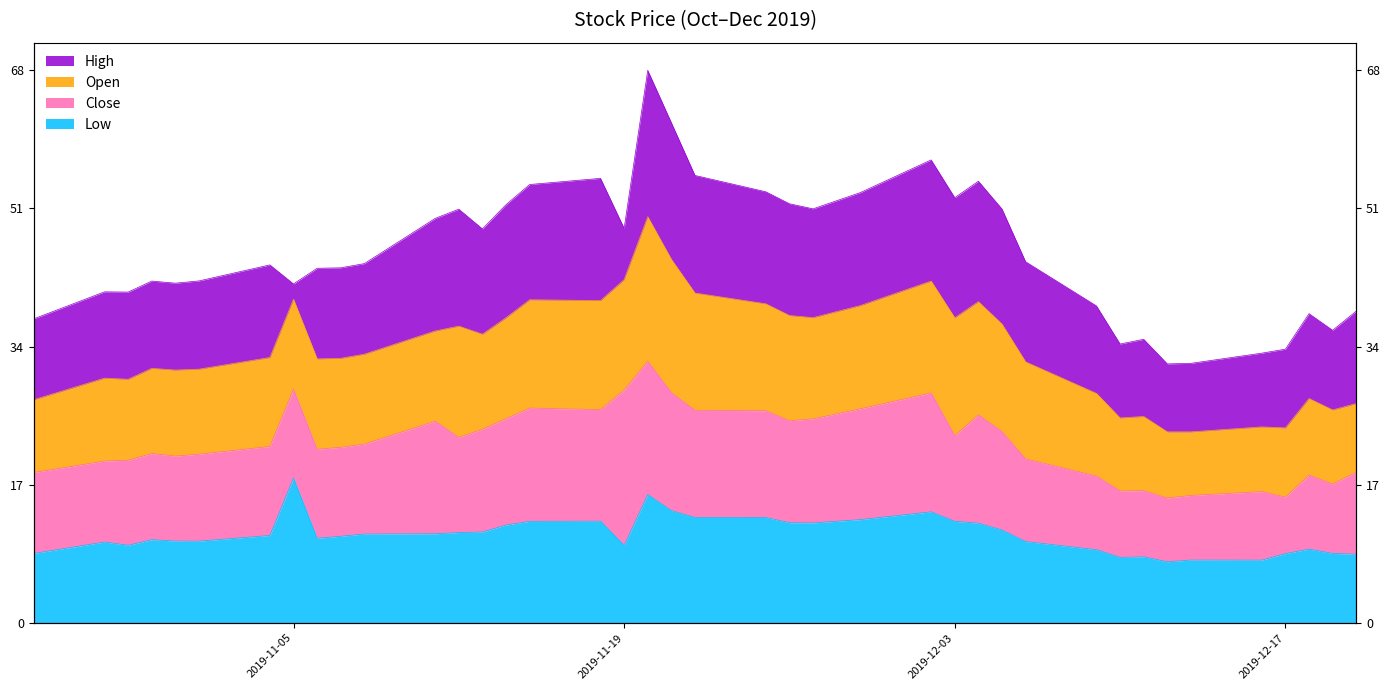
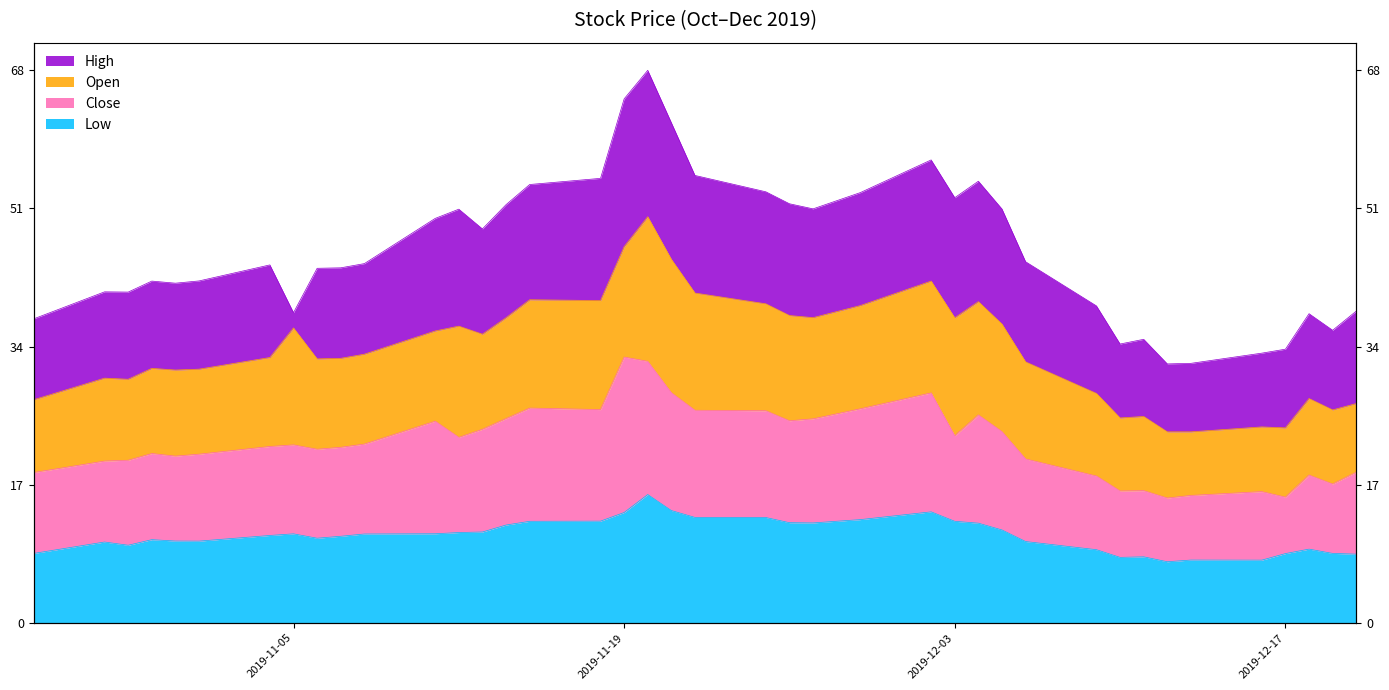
  {
    "Low": {
-     "2019-11-05": 18,
-     "2019-11-19": 10,
+     "2019-11-05": 11,
+     "2019-11-19": 14,
      "2019-12-03": 13,
      "2019-12-17": 9
    },
    "Close": {
      "2019-11-05": 11,
      "2019-11-19": 19,
      "2019-12-03": 11,
      "2019-12-17": 7
    },
    "Open": {
-     "2019-11-05": 11,
+     "2019-11-05": 14,
      "2019-11-19": 14,
      "2019-12-03": 15,
      "2019-12-17": 9
    },
    "High": {
      "2019-11-05": 2,
-     "2019-11-19": 6,
+     "2019-11-19": 18,
      "2019-12-03": 15,
      "2019-12-17": 10
    }
  }
